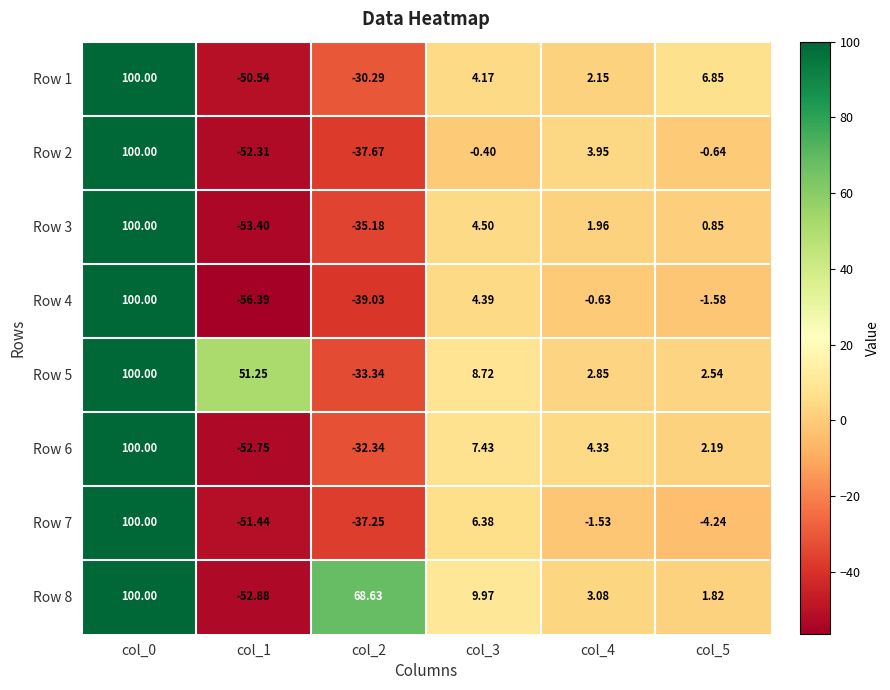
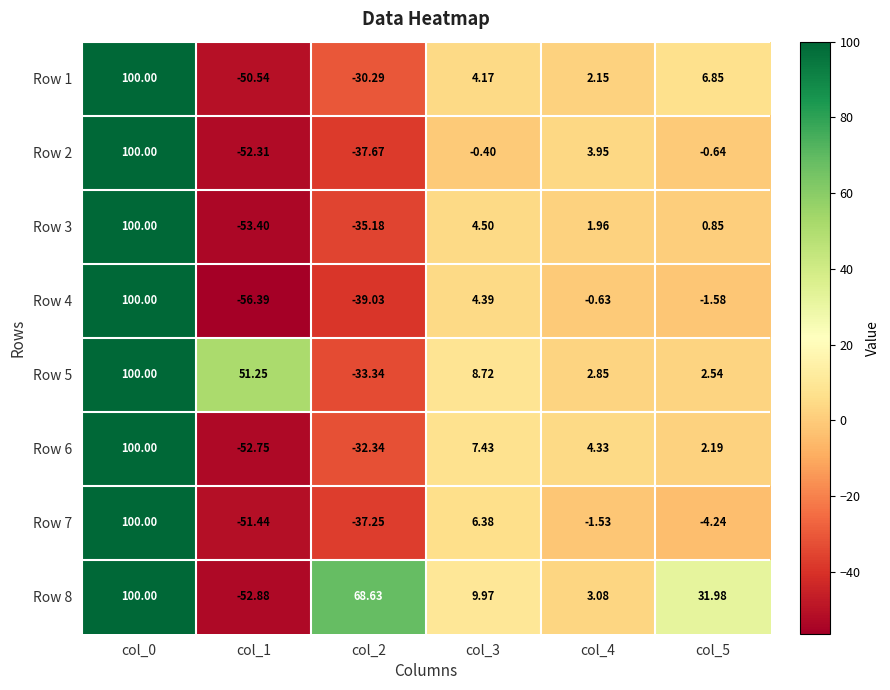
  {
    "Row 1": {
      "col_0": 100.00,
      "col_1": -50.54,
      "col_2": -30.29,
      "col_3": 4.17,
      "col_4": 2.15,
      "col_5": 6.85
    },
    "Row 2": {
      "col_0": 100.00,
      "col_1": -52.31,
      "col_2": -37.67,
      "col_3": -0.40,
      "col_4": 3.95,
      "col_5": -0.64
    },
    "Row 3": {
      "col_0": 100.00,
      "col_1": -53.40,
      "col_2": -35.18,
      "col_3": 4.50,
      "col_4": 1.96,
      "col_5": 0.85
    },
    "Row 4": {
      "col_0": 100.00,
      "col_1": -56.39,
      "col_2": -39.03,
      "col_3": 4.39,
      "col_4": -0.63,
      "col_5": -1.58
    },
    "Row 5": {
      "col_0": 100.00,
      "col_1": 51.25,
      "col_2": -33.34,
      "col_3": 8.72,
      "col_4": 2.85,
      "col_5": 2.54
    },
    "Row 6": {
      "col_0": 100.00,
      "col_1": -52.75,
      "col_2": -32.34,
      "col_3": 7.43,
      "col_4": 4.33,
      "col_5": 2.19
    },
    "Row 7": {
      "col_0": 100.00,
      "col_1": -51.44,
      "col_2": -37.25,
      "col_3": 6.38,
      "col_4": -1.53,
      "col_5": -4.24
    },
    "Row 8": {
      "col_0": 100.00,
      "col_1": -52.88,
      "col_2": 68.63,
      "col_3": 9.97,
      "col_4": 3.08,
-     "col_5": 1.82
+     "col_5": 31.98
    }
  }
